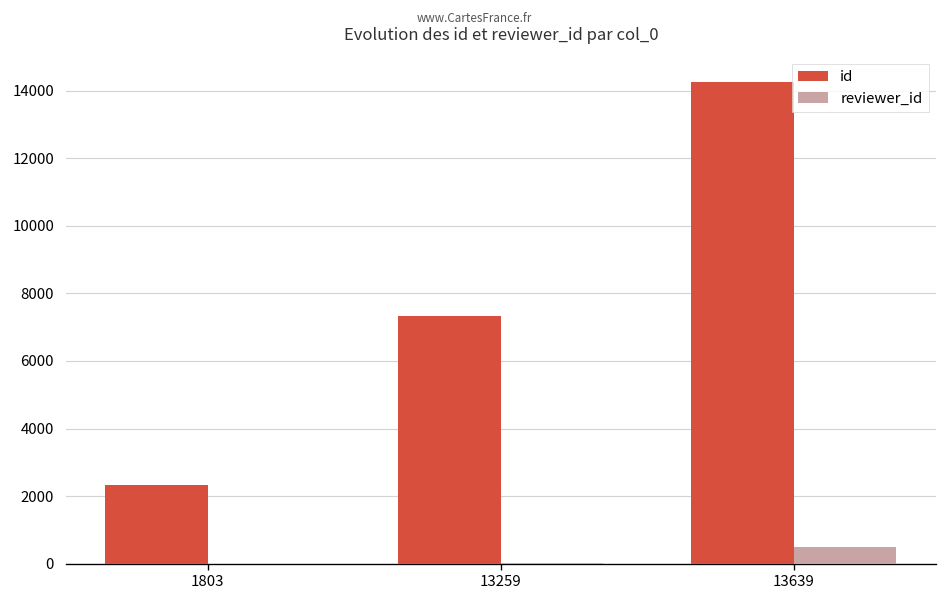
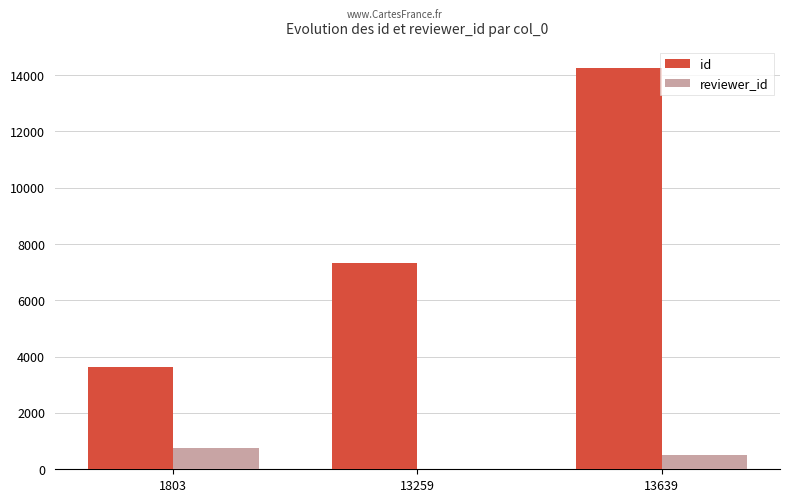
  {
    "id": {
-     "1803": 2300,
+     "1803": 3600,
      "13259": 7300,
      "13639": 14300
    },
    "reviewer_id": {
-     "1803": 0,
+     "1803": 800,
      "13639": 500
    }
  }
